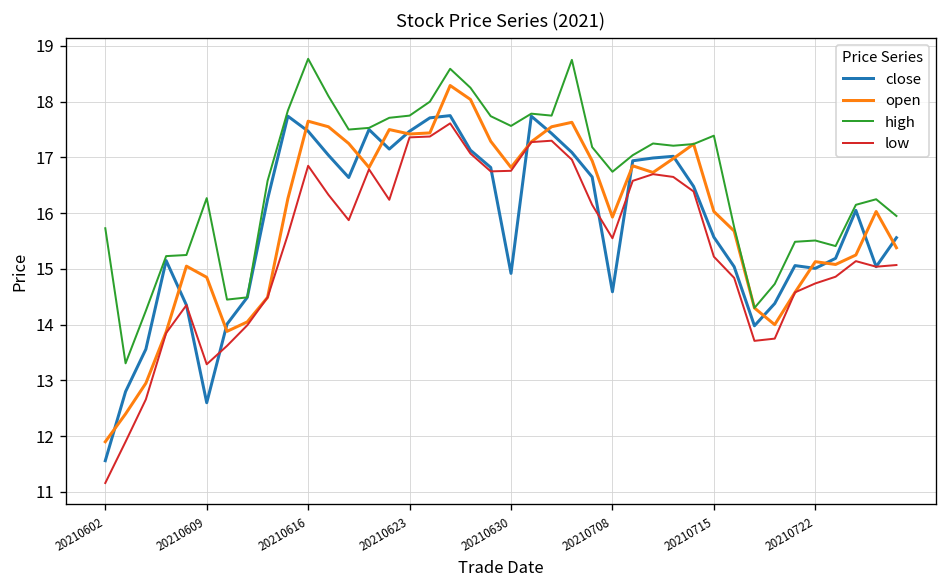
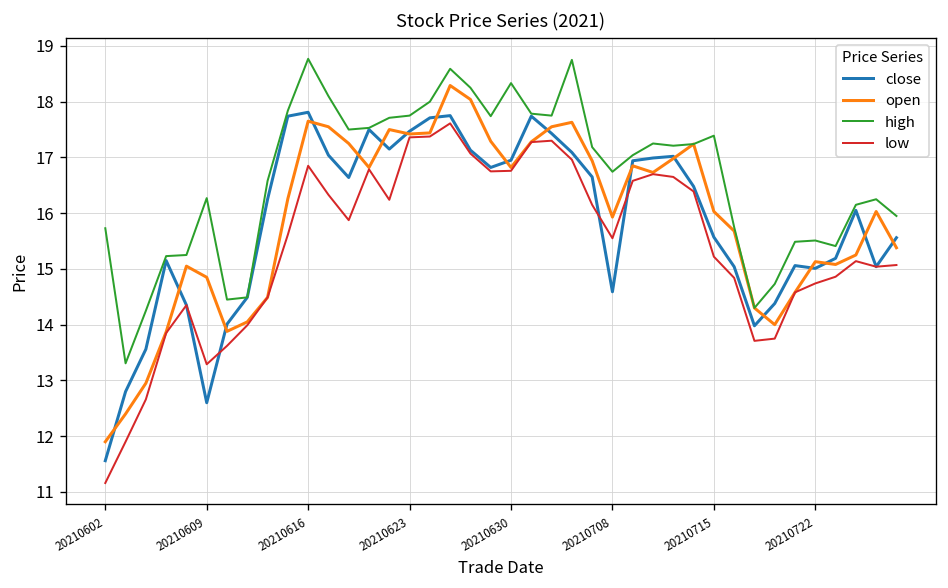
  {
    "close": {
      "20210602": 11.6,
      "20210609": 12.6,
-     "20210616": 17.5,
-     "20210630": 14.9,
+     "20210616": 17.8,
+     "20210630": 17.0,
      "20210708": 14.6,
      "20210715": 15.6,
      "20210722": 15.0
    },
    "open": {
      "20210602": 11.9,
      "20210609": 14.9,
      "20210616": 17.7,
      "20210630": 16.8,
      "20210708": 15.9,
      "20210715": 16.0,
      "20210722": 15.1
    },
    "high": {
      "20210602": 15.7,
      "20210609": 16.3,
      "20210616": 18.8,
      "20210623": 17.8,
-     "20210630": 17.6,
+     "20210630": 18.3,
      "20210708": 16.7,
      "20210715": 17.4,
      "20210722": 15.5
    },
    "low": {
      "20210602": 11.2,
      "20210609": 13.3,
      "20210616": 16.9,
      "20210623": 17.4,
      "20210630": 16.8,
      "20210708": 15.6,
      "20210715": 15.2,
      "20210722": 14.7
    }
  }
